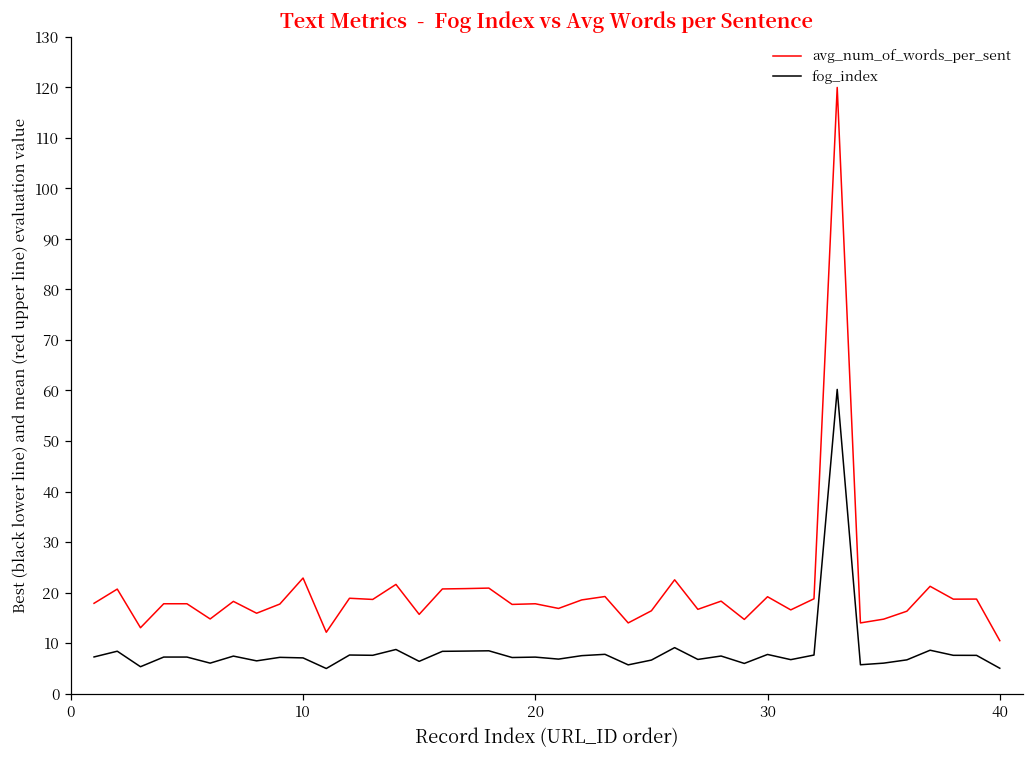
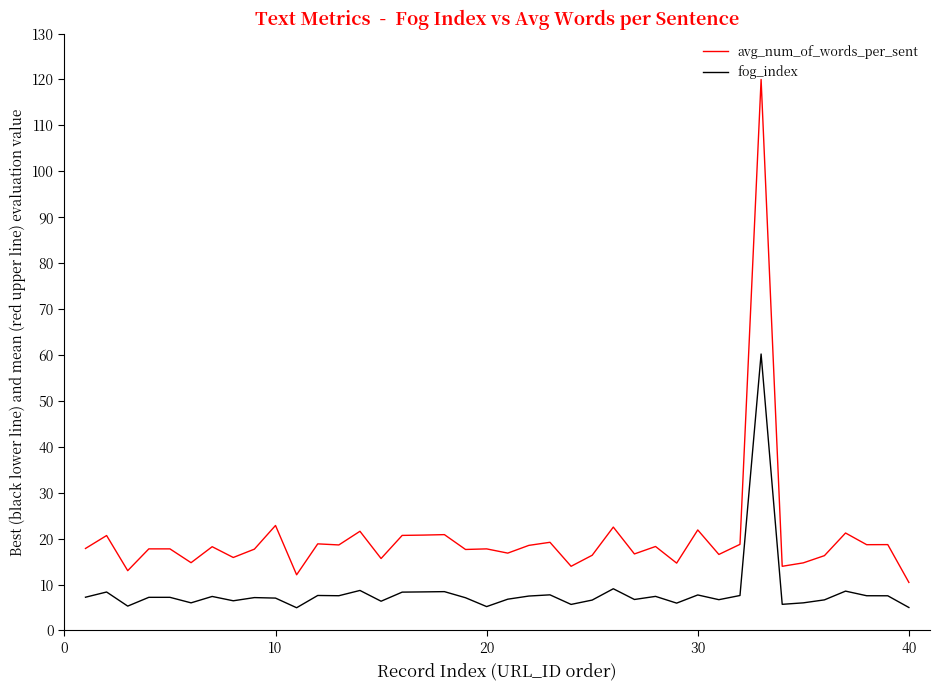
  {
    "avg_num_of_words_per_sent": {
      "10": 23,
      "20": 18,
-     "30": 19,
+     "30": 22,
      "40": 10
    },
    "fog_index": {
      "10": 7,
-     "20": 7,
+     "20": 5,
      "30": 8,
      "40": 5
    }
  }
